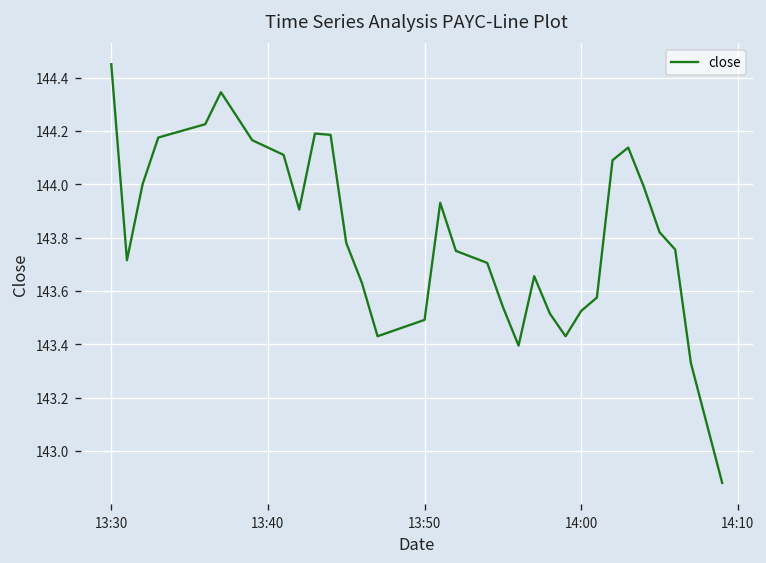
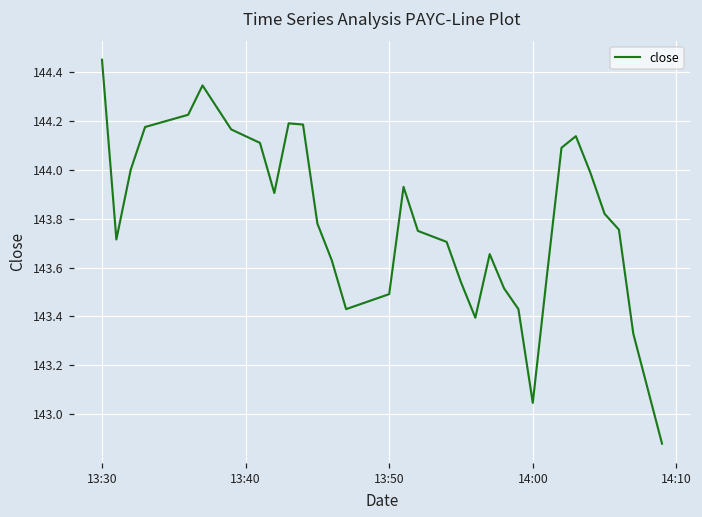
  {
    "13:30": 144.45,
    "13:50": 143.49,
-   "14:00": 143.52
+   "14:00": 143.05
  }
